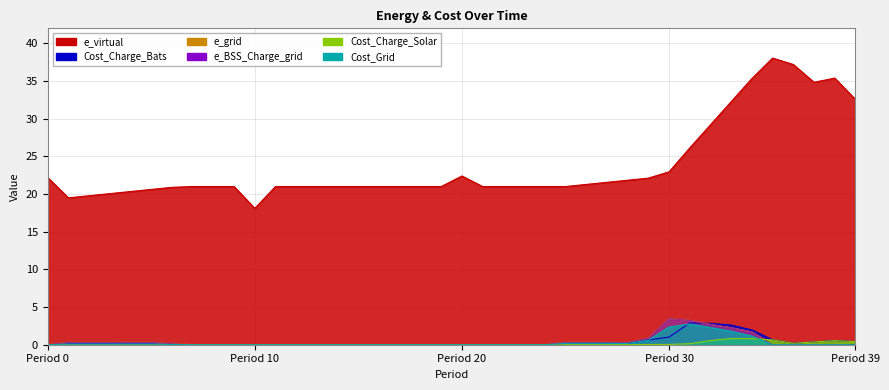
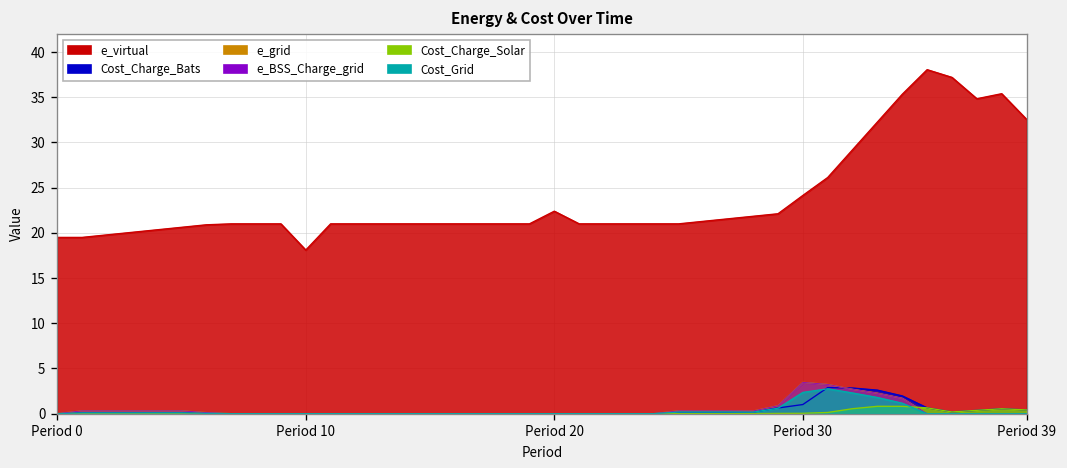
  {
    "e_virtual": {
-     "Period 0": 22,
+     "Period 0": 20,
      "Period 10": 18,
      "Period 20": 22,
-     "Period 30": 23,
+     "Period 30": 24,
      "Period 39": 33
    },
    "Cost_Charge_Bats": {
      "Period 30": 1
    },
    "e_BSS_Charge_grid": {
      "Period 30": 3
    },
    "Cost_Charge_Solar": {
      "Period 30": 0
    },
    "Cost_Grid": {
      "Period 30": 2
    }
  }
